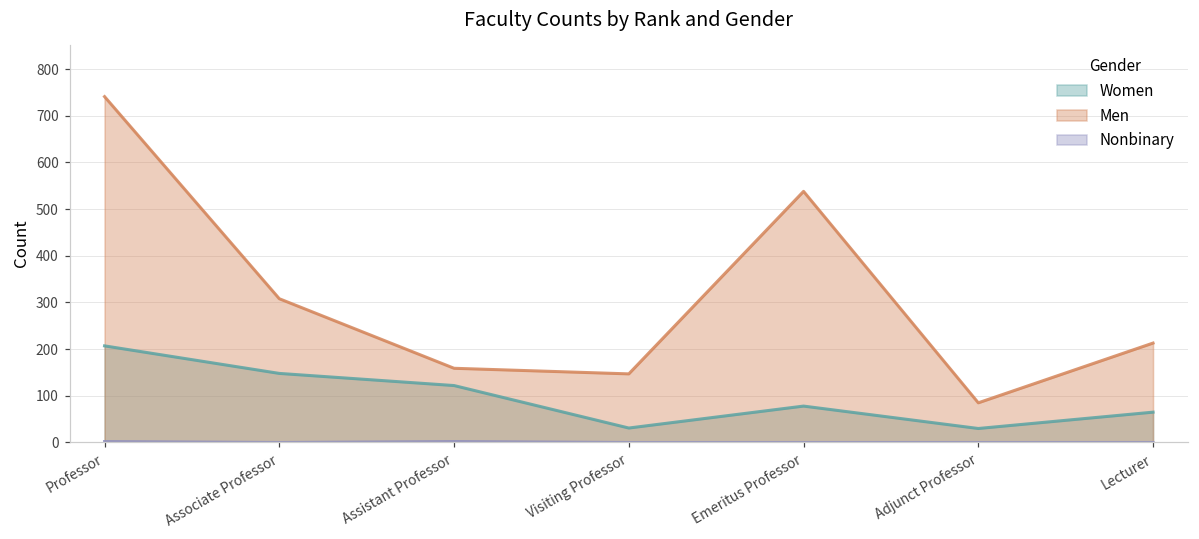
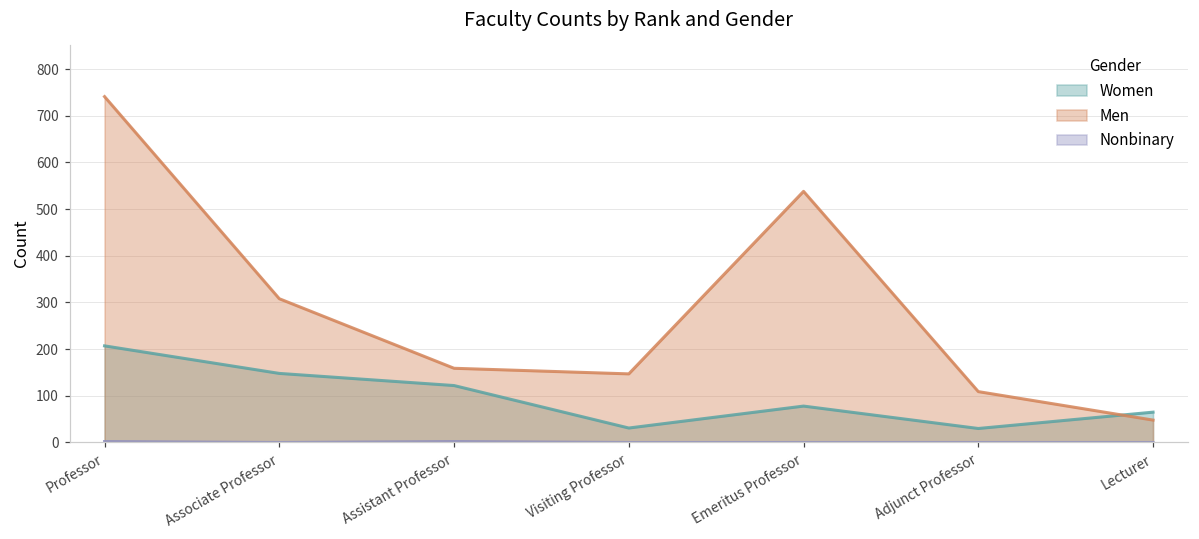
  {
    "Men": {
      "Professor": 740,
      "Associate Professor": 310,
      "Assistant Professor": 160,
      "Visiting Professor": 150,
      "Emeritus Professor": 540,
-     "Adjunct Professor": 90,
-     "Lecturer": 210
+     "Adjunct Professor": 110,
+     "Lecturer": 50
    }
  }
